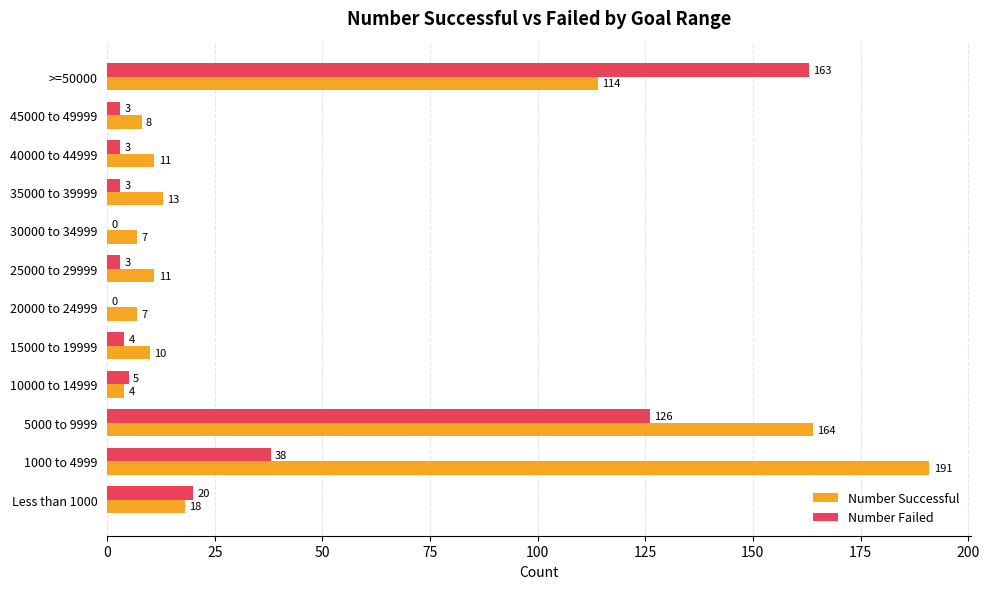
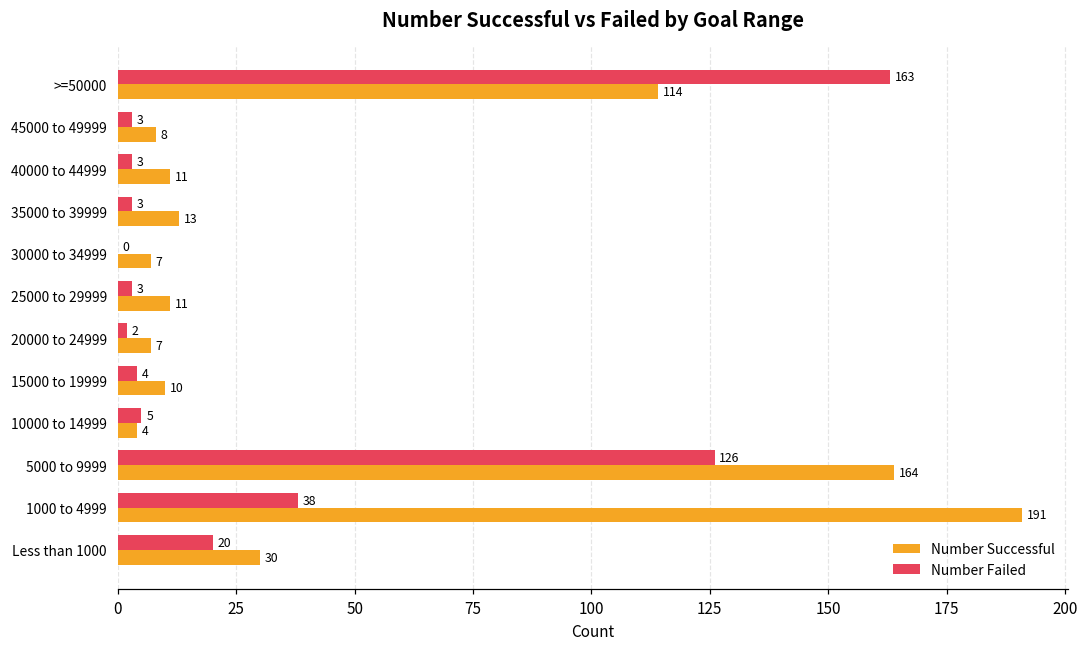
  {
    "Number Successful": {
      ">=50000": 114,
      "45000 to 49999": 8,
      "40000 to 44999": 11,
      "35000 to 39999": 13,
      "30000 to 34999": 7,
      "25000 to 29999": 11,
      "20000 to 24999": 7,
      "15000 to 19999": 10,
      "10000 to 14999": 4,
      "5000 to 9999": 164,
      "1000 to 4999": 191,
-     "Less than 1000": 18
+     "Less than 1000": 30
    },
    "Number Failed": {
      ">=50000": 163,
      "45000 to 49999": 3,
      "40000 to 44999": 3,
      "35000 to 39999": 3,
      "30000 to 34999": 0,
      "25000 to 29999": 3,
-     "20000 to 24999": 0,
+     "20000 to 24999": 2,
      "15000 to 19999": 4,
      "10000 to 14999": 5,
      "5000 to 9999": 126,
      "1000 to 4999": 38,
      "Less than 1000": 20
    }
  }
